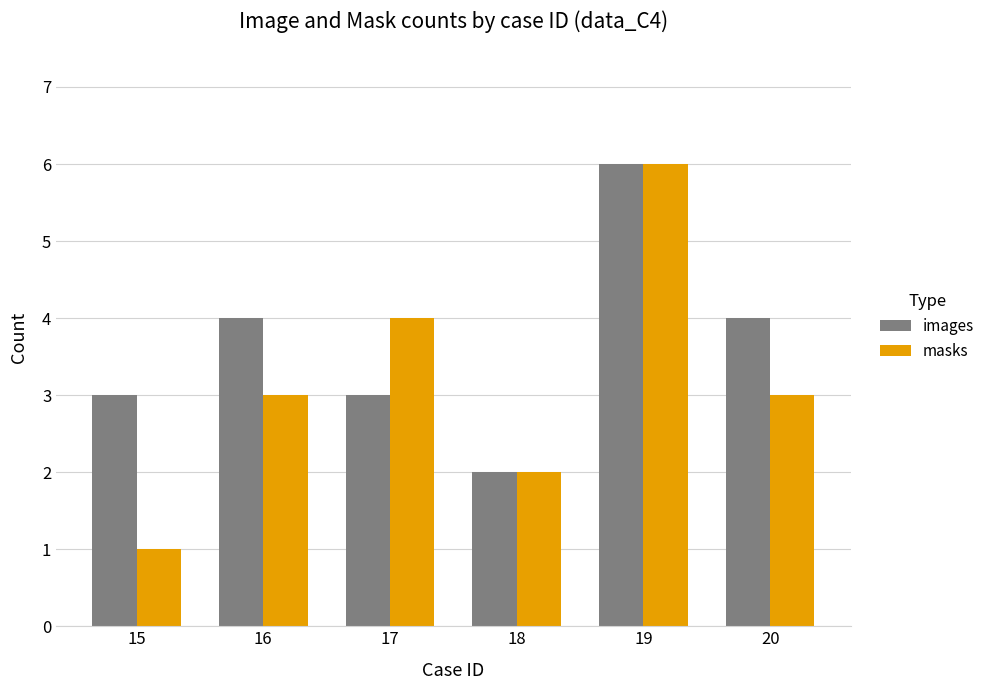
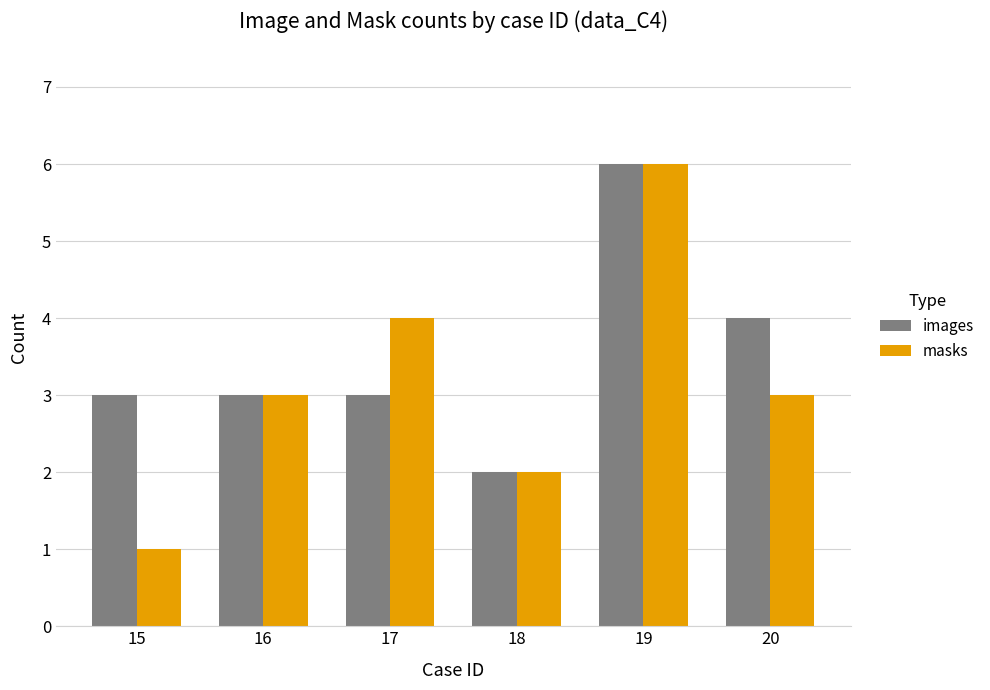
  {
    "images": {
      "15": 3,
-     "16": 4,
+     "16": 3,
      "17": 3,
      "18": 2,
      "19": 6,
      "20": 4
    },
    "masks": {
      "15": 1,
      "16": 3,
      "17": 4,
      "18": 2,
      "19": 6,
      "20": 3
    }
  }
